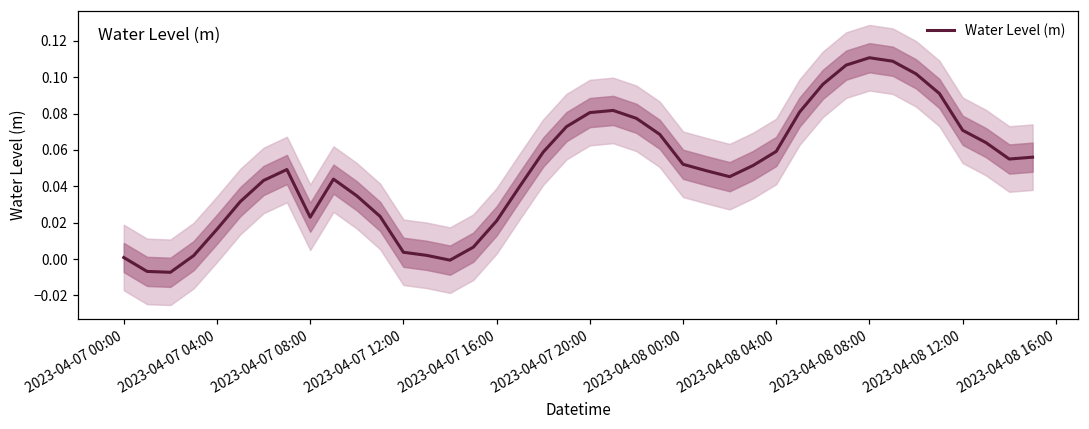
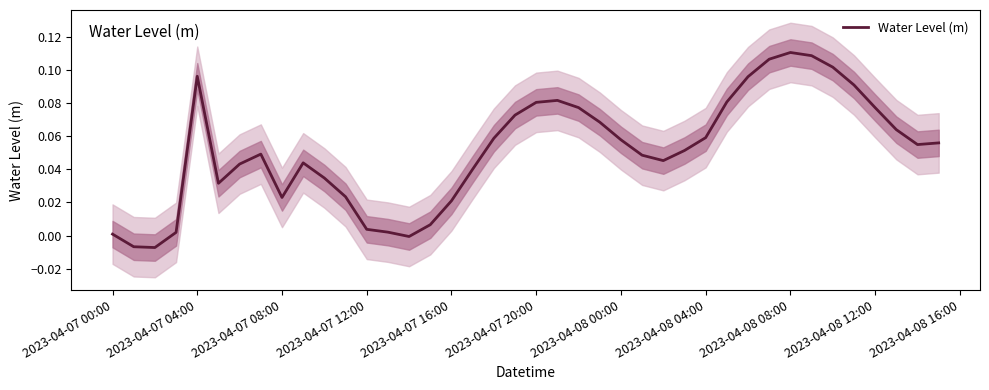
  {
    "Water Level (m)": {
      "2023-04-07 00:00": 0.001,
-     "2023-04-07 04:00": 0.016,
+     "2023-04-07 04:00": 0.096,
      "2023-04-07 08:00": 0.023,
      "2023-04-07 12:00": 0.004,
      "2023-04-07 16:00": 0.021,
      "2023-04-07 20:00": 0.081,
-     "2023-04-08 00:00": 0.052,
+     "2023-04-08 00:00": 0.058,
      "2023-04-08 04:00": 0.059,
      "2023-04-08 08:00": 0.111,
-     "2023-04-08 12:00": 0.071
+     "2023-04-08 12:00": 0.077
    }
  }
